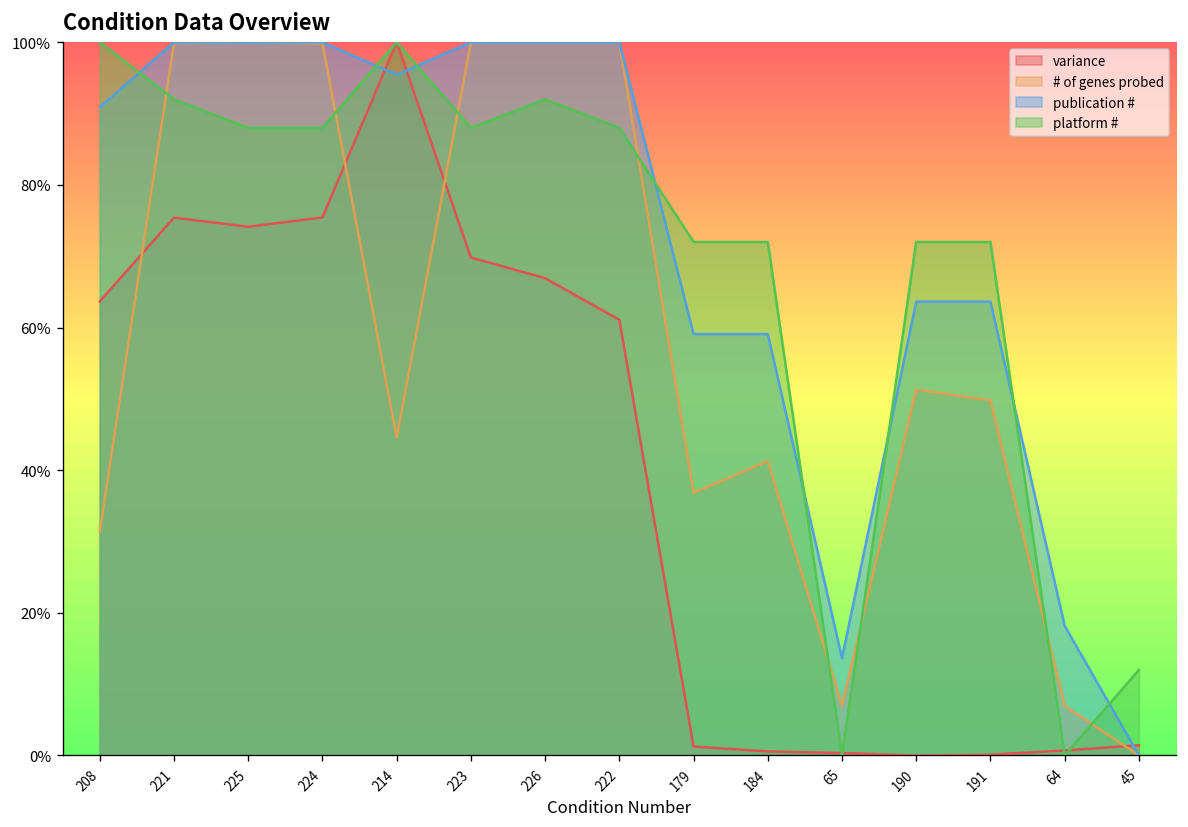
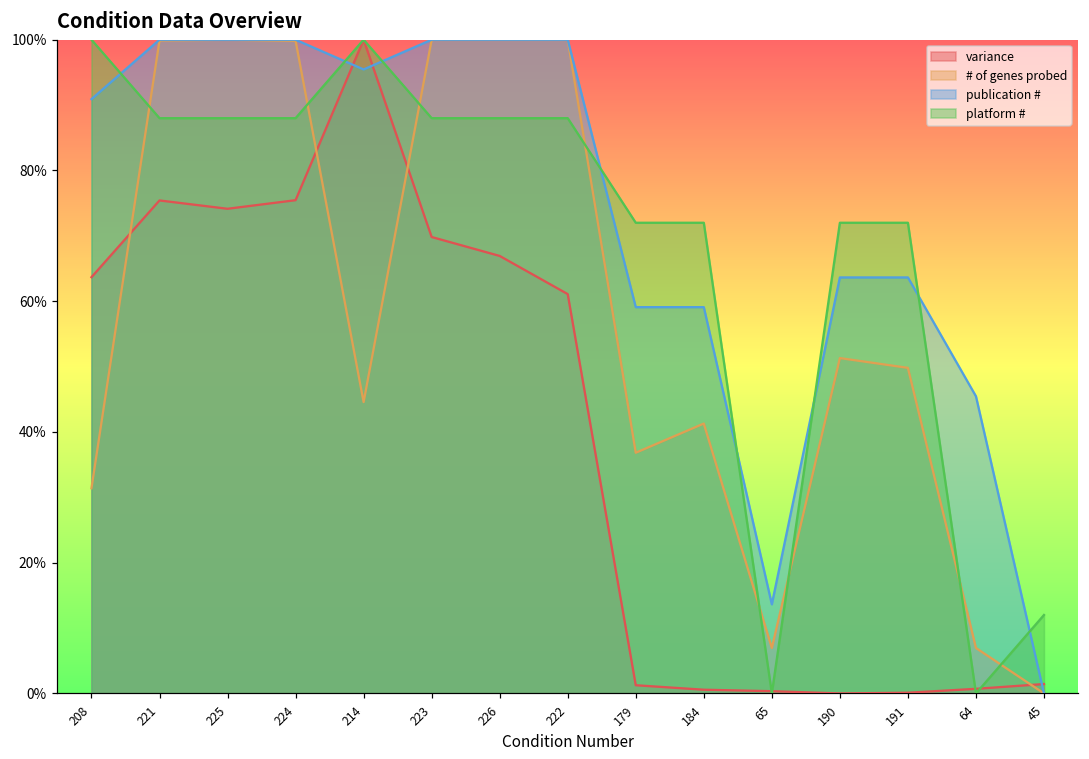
  {
    "publication #": {
      "208": "91%",
      "214": "95%",
      "179": "59%",
      "184": "59%",
      "65": "14%",
      "190": "64%",
      "191": "64%",
-     "64": "18%"
+     "64": "45%"
    },
    "platform #": {
      "208": "100%",
-     "221": "92%",
+     "221": "88%",
      "225": "88%",
      "224": "88%",
      "223": "88%",
-     "226": "92%",
+     "226": "88%",
      "222": "88%",
      "179": "72%",
      "184": "72%",
      "190": "72%",
      "191": "72%",
      "64": "0%",
      "45": "12%"
    }
  }
